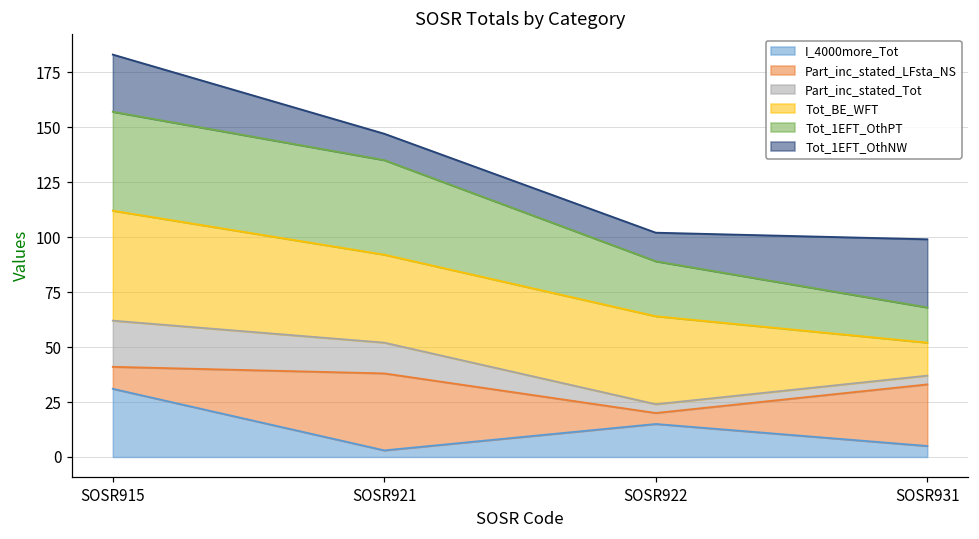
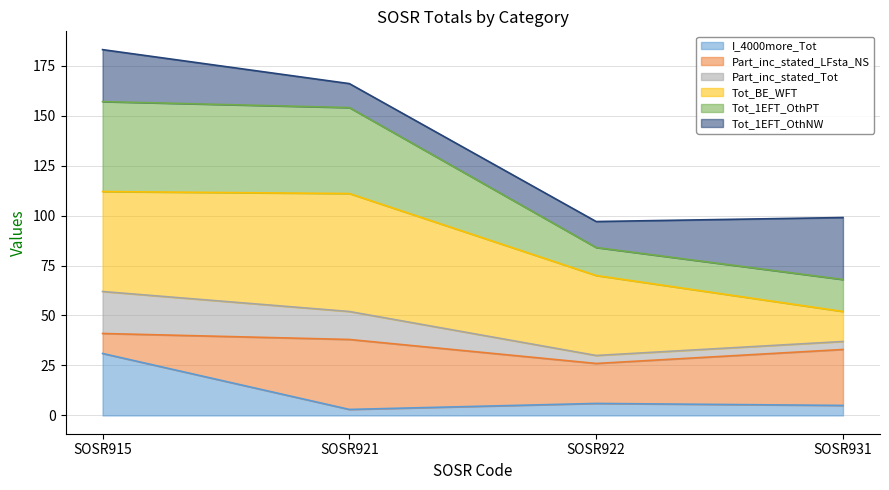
  {
    "I_4000more_Tot": {
      "SOSR915": 31,
      "SOSR921": 3,
-     "SOSR922": 15,
+     "SOSR922": 6,
      "SOSR931": 5
    },
    "Part_inc_stated_LFsta_NS": {
      "SOSR915": 10,
      "SOSR921": 35,
-     "SOSR922": 5,
+     "SOSR922": 20,
      "SOSR931": 28
    },
    "Part_inc_stated_Tot": {
      "SOSR915": 21,
      "SOSR921": 14,
      "SOSR922": 4,
      "SOSR931": 4
    },
    "Tot_BE_WFT": {
      "SOSR915": 50,
-     "SOSR921": 40,
+     "SOSR921": 59,
      "SOSR922": 40,
      "SOSR931": 15
    },
    "Tot_1EFT_OthPT": {
      "SOSR915": 45,
      "SOSR921": 43,
-     "SOSR922": 25,
+     "SOSR922": 14,
      "SOSR931": 16
    },
    "Tot_1EFT_OthNW": {
      "SOSR915": 26,
      "SOSR921": 12,
      "SOSR922": 13,
      "SOSR931": 31
    }
  }
